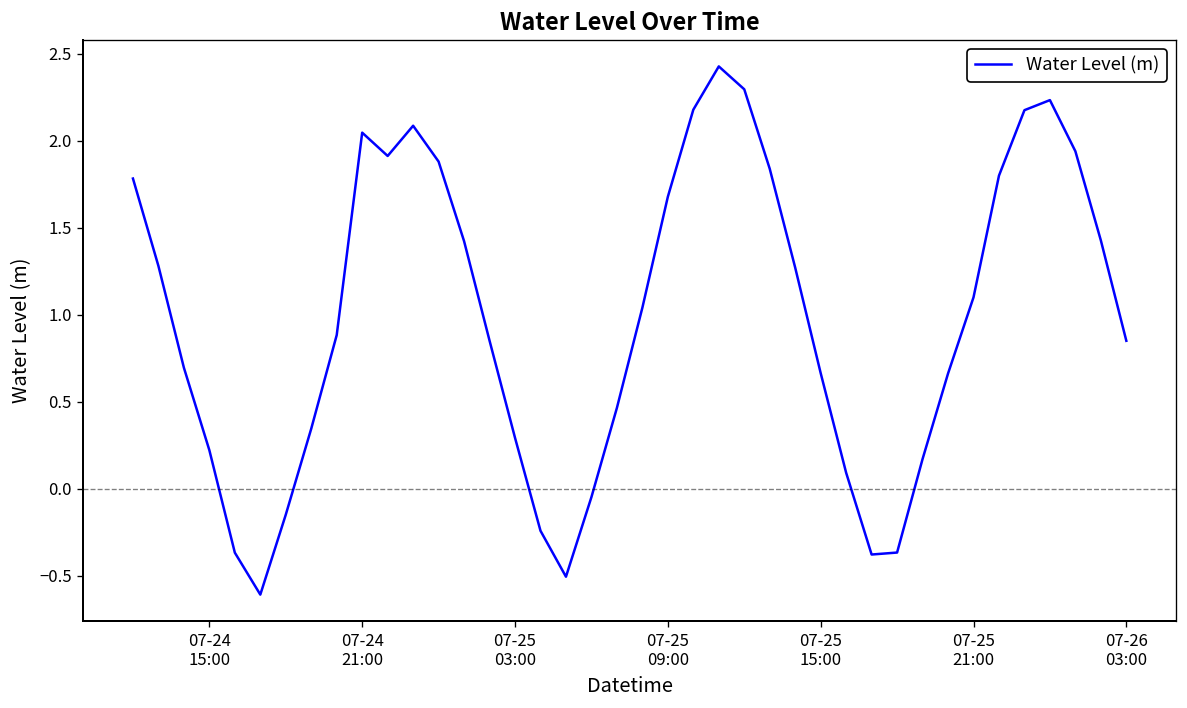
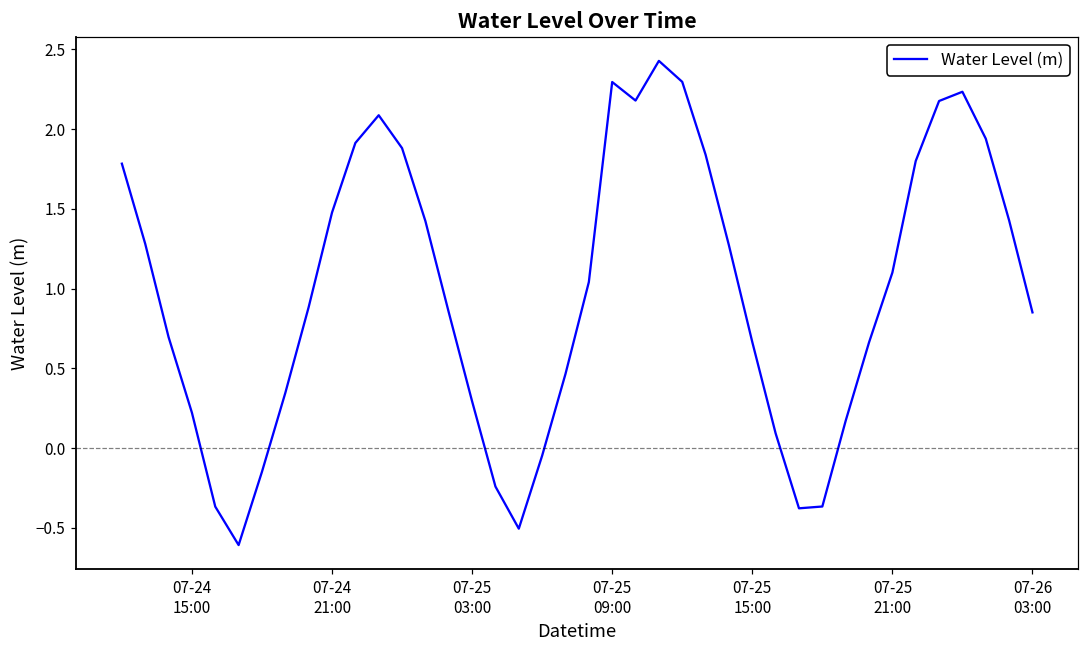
  {
    "07-24 15:00": 0.22,
-   "07-24 21:00": 2.05,
+   "07-24 21:00": 1.48,
    "07-25 03:00": 0.29,
-   "07-25 09:00": 1.68,
+   "07-25 09:00": 2.30,
    "07-25 15:00": 0.66,
    "07-25 21:00": 1.10,
    "07-26 03:00": 0.85
  }
